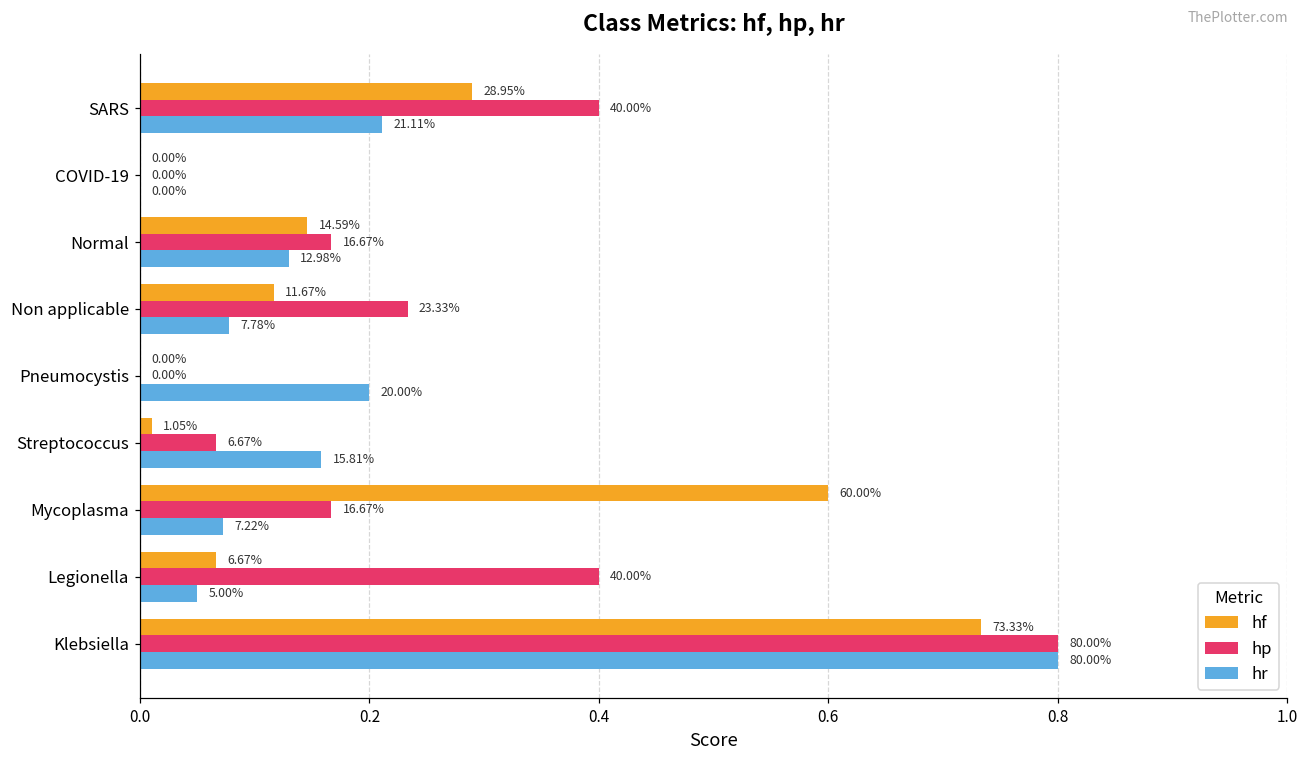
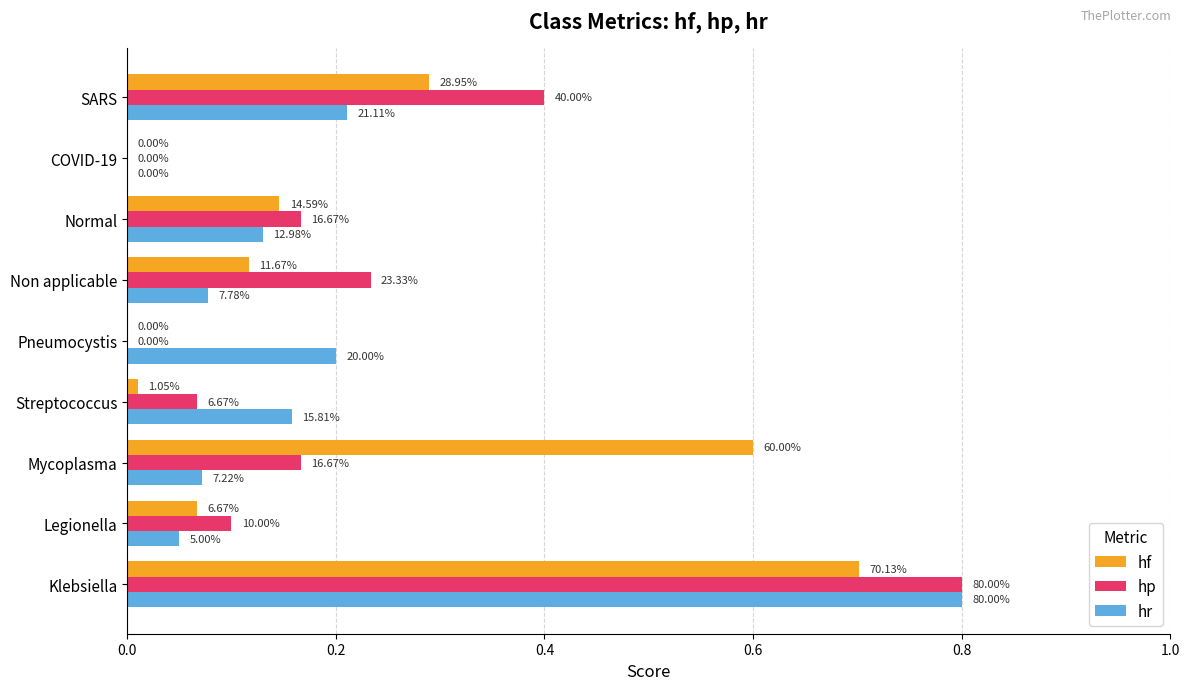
  {
    "hf": {
      "SARS": "28.95%",
      "COVID-19": "0.00%",
      "Normal": "14.59%",
      "Non applicable": "11.67%",
      "Pneumocystis": "0.00%",
      "Streptococcus": "1.05%",
      "Mycoplasma": "60.00%",
      "Legionella": "6.67%",
-     "Klebsiella": "73.33%"
+     "Klebsiella": "70.13%"
    },
    "hp": {
      "SARS": "40.00%",
      "COVID-19": "0.00%",
      "Normal": "16.67%",
      "Non applicable": "23.33%",
      "Pneumocystis": "0.00%",
      "Streptococcus": "6.67%",
      "Mycoplasma": "16.67%",
-     "Legionella": "40.00%",
+     "Legionella": "10.00%",
      "Klebsiella": "80.00%"
    },
    "hr": {
      "SARS": "21.11%",
      "COVID-19": "0.00%",
      "Normal": "12.98%",
      "Non applicable": "7.78%",
      "Pneumocystis": "20.00%",
      "Streptococcus": "15.81%",
      "Mycoplasma": "7.22%",
      "Legionella": "5.00%",
      "Klebsiella": "80.00%"
    }
  }
